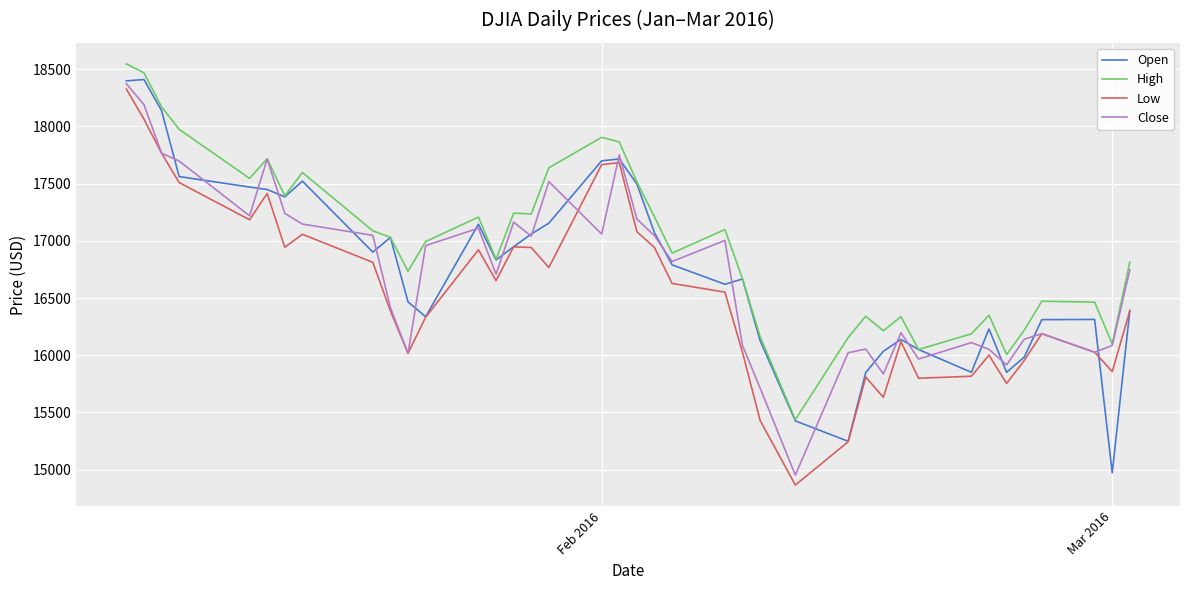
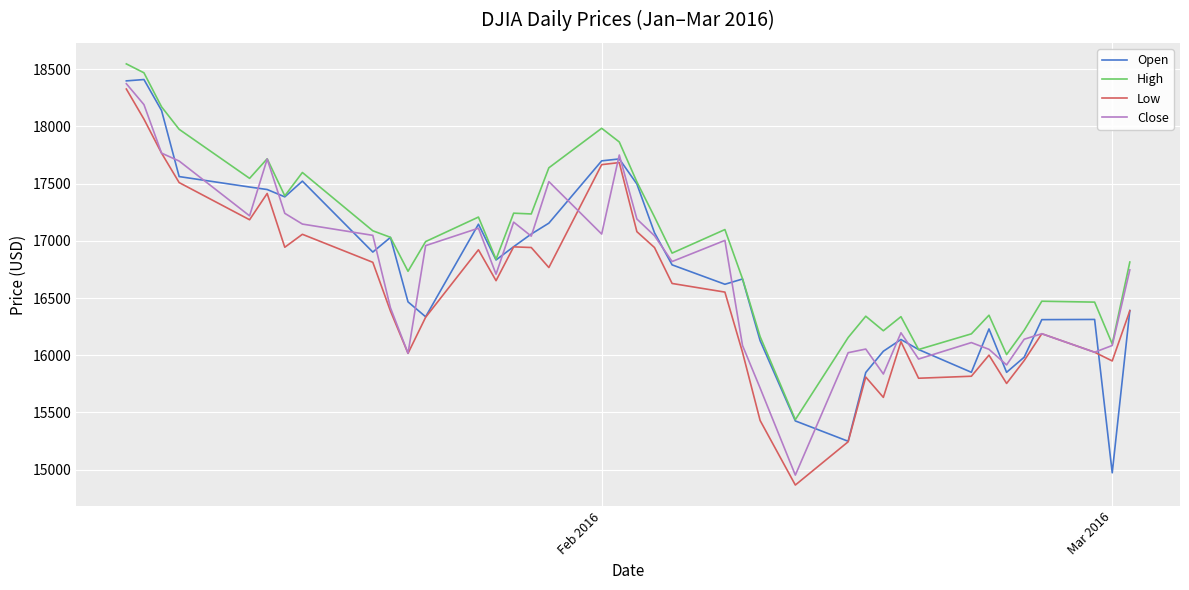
  {
    "Open": {
      "Feb 2016": 17700,
      "Mar 2016": 14970
    },
    "High": {
-     "Feb 2016": 17910
+     "Feb 2016": 17980
    },
    "Low": {
      "Feb 2016": 17670,
-     "Mar 2016": 15860
+     "Mar 2016": 15950
    },
    "Close": {
      "Feb 2016": 17060
    }
  }
